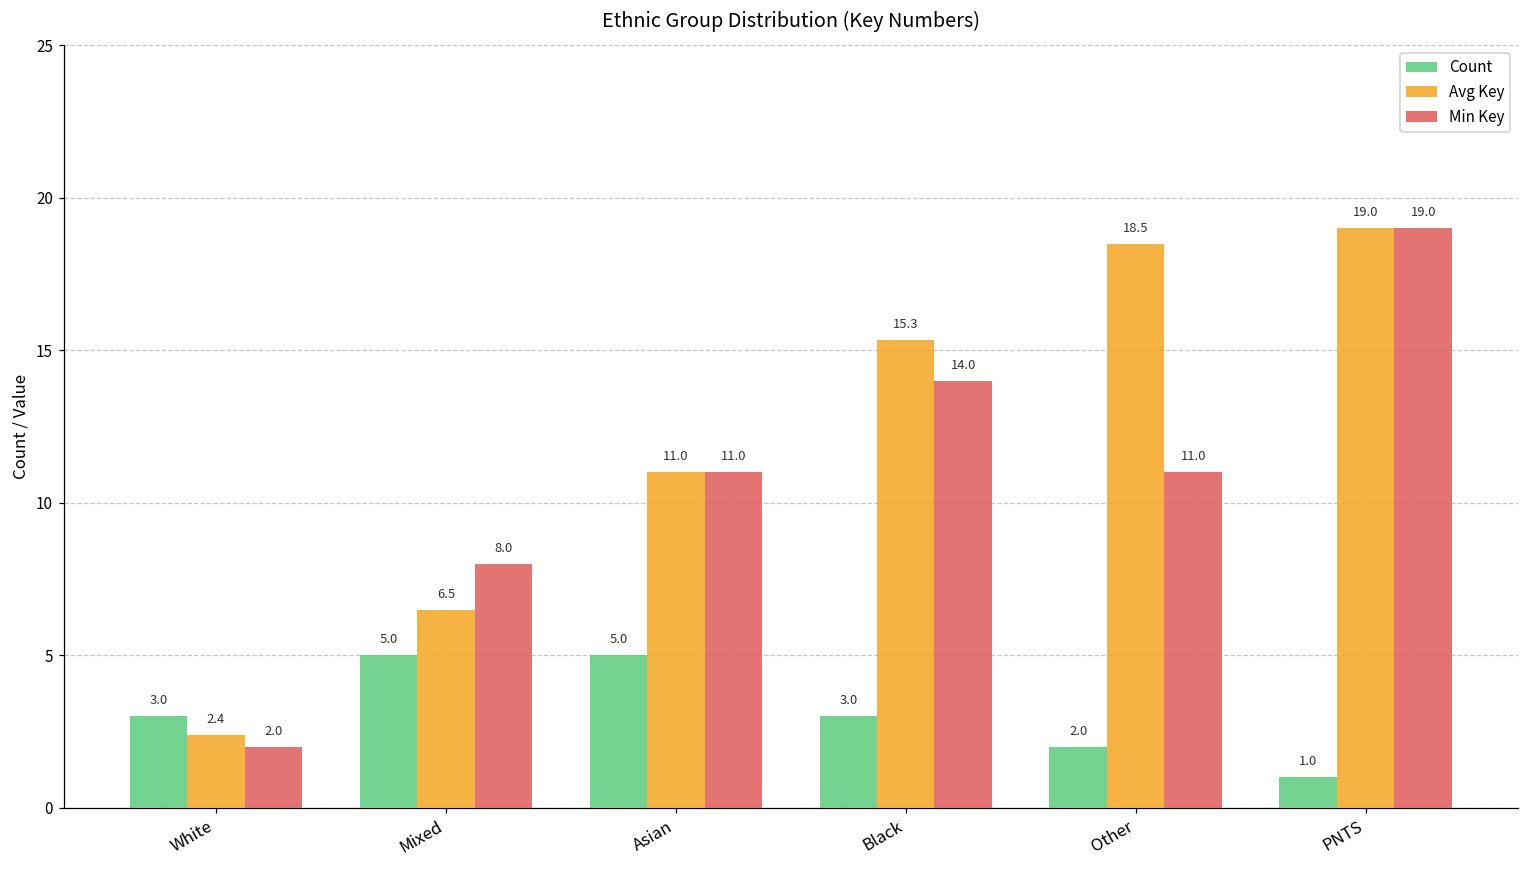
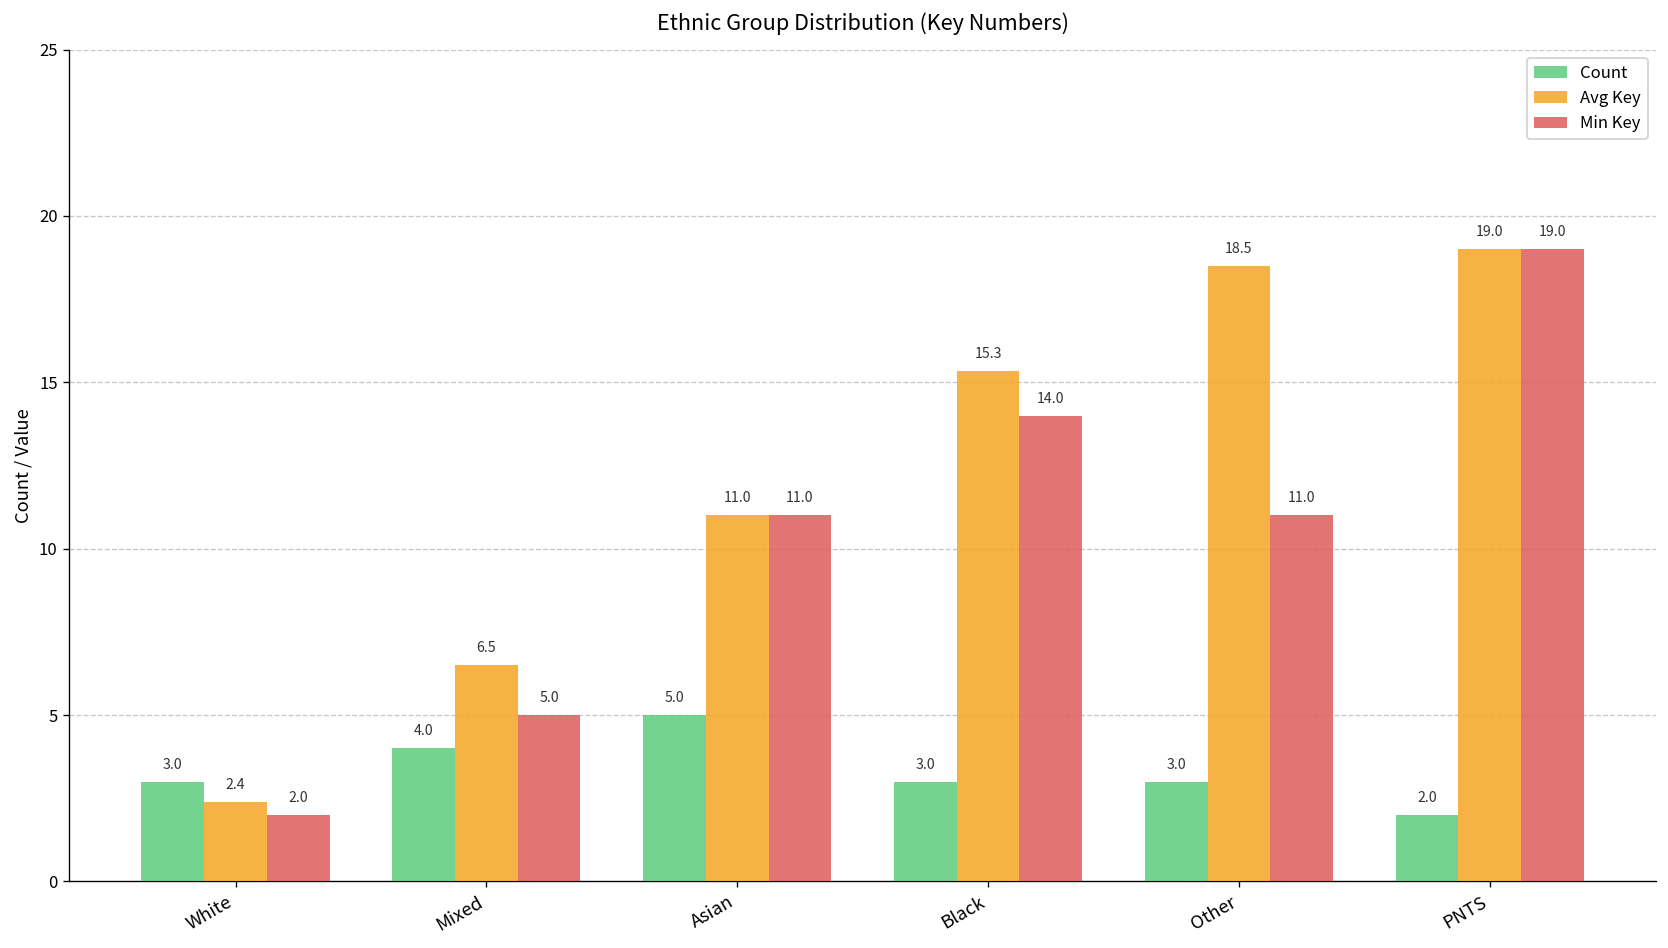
  {
    "Count": {
      "White": 3.0,
-     "Mixed": 5.0,
+     "Mixed": 4.0,
      "Asian": 5.0,
      "Black": 3.0,
-     "Other": 2.0,
-     "PNTS": 1.0
+     "Other": 3.0,
+     "PNTS": 2.0
    },
    "Avg Key": {
      "White": 2.4,
      "Mixed": 6.5,
      "Asian": 11.0,
      "Black": 15.3,
      "Other": 18.5,
      "PNTS": 19.0
    },
    "Min Key": {
      "White": 2.0,
-     "Mixed": 8.0,
+     "Mixed": 5.0,
      "Asian": 11.0,
      "Black": 14.0,
      "Other": 11.0,
      "PNTS": 19.0
    }
  }
